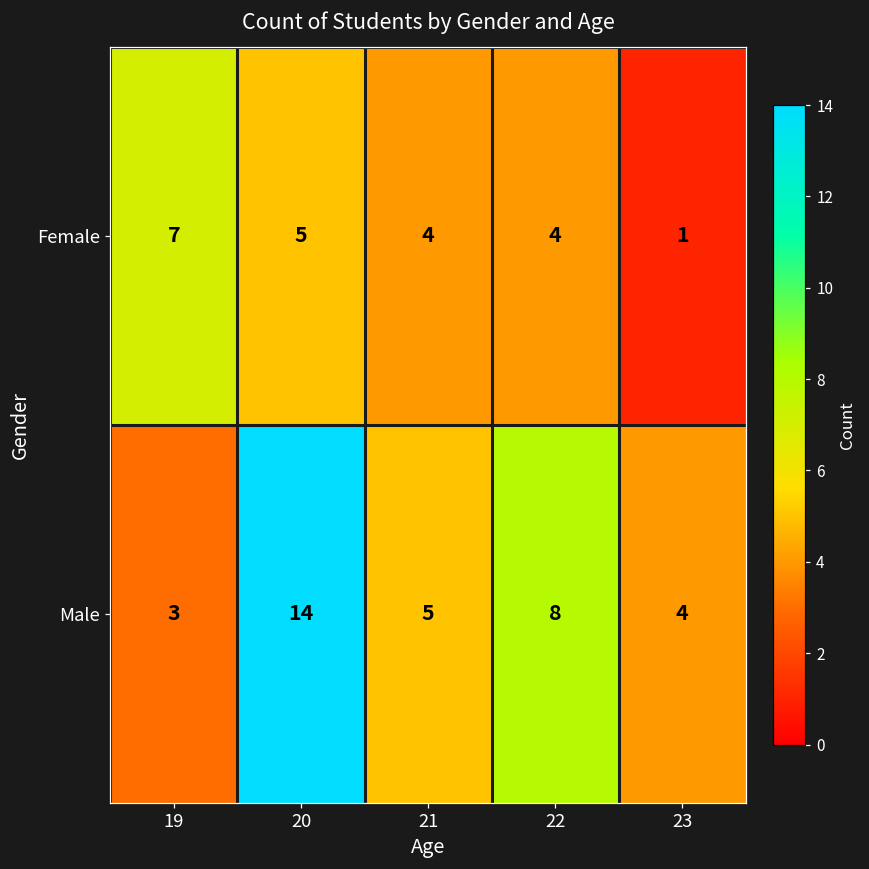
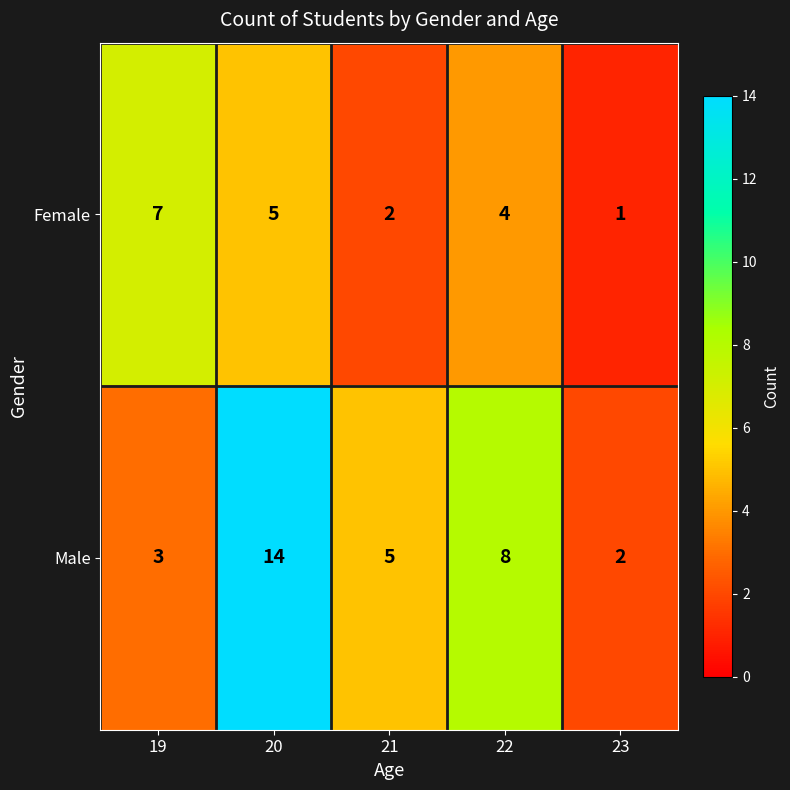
  {
    "Female": {
      "19": 7,
      "20": 5,
-     "21": 4,
+     "21": 2,
      "22": 4,
      "23": 1
    },
    "Male": {
      "19": 3,
      "20": 14,
      "21": 5,
      "22": 8,
-     "23": 4
+     "23": 2
    }
  }
